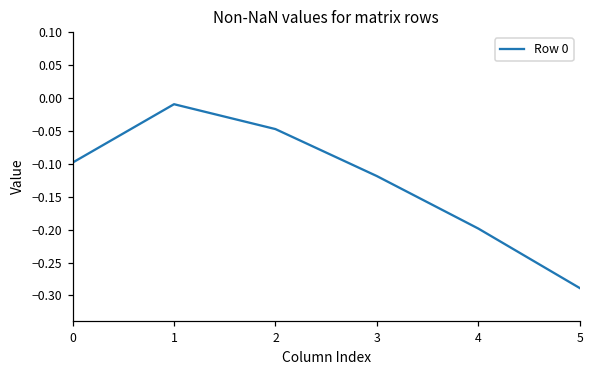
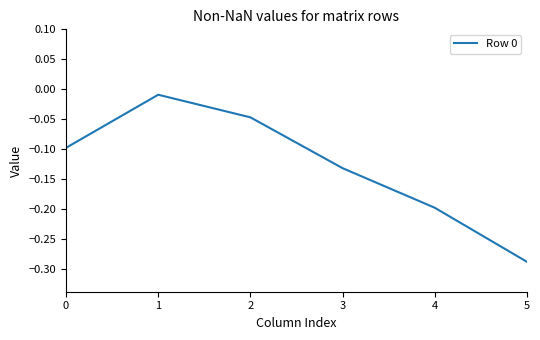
  {
    "0": -0.10,
    "1": -0.01,
    "2": -0.05,
-   "3": -0.12,
+   "3": -0.13,
    "4": -0.20,
    "5": -0.29
  }
